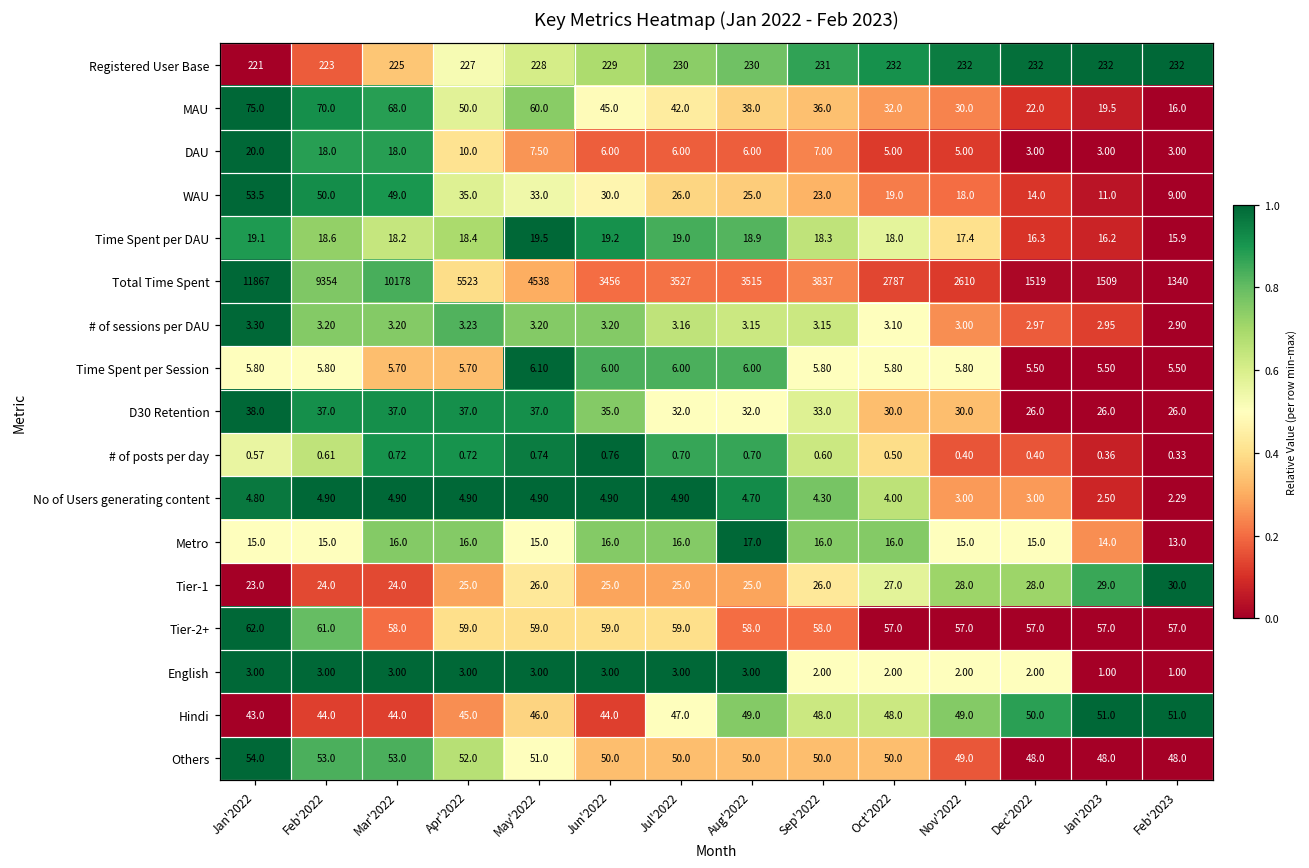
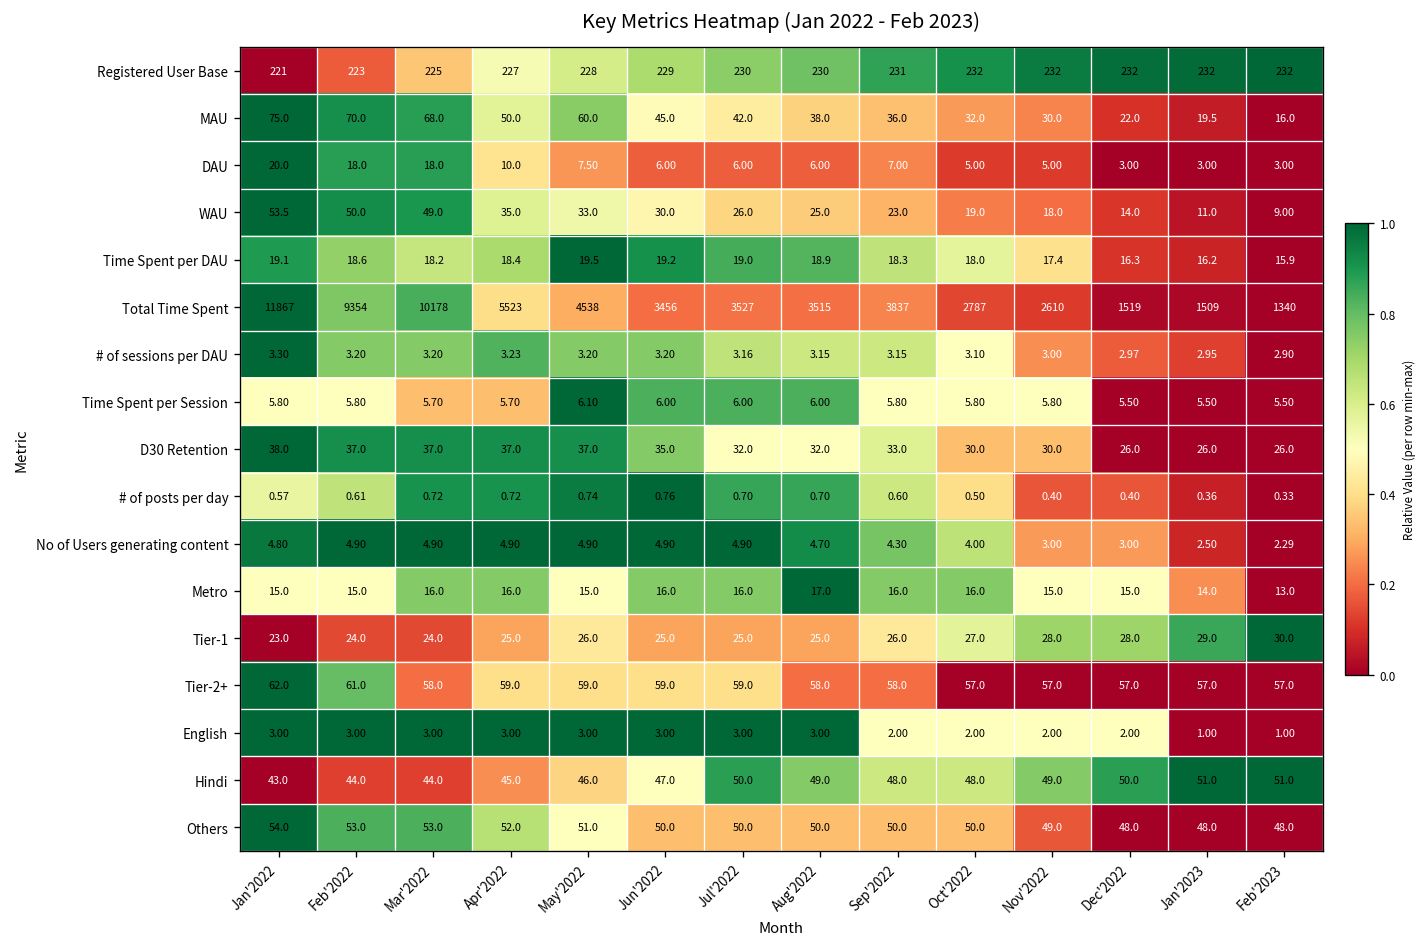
  {
    "Hindi": {
      "Jan'2022": 43.0,
      "Feb'2022": 44.0,
      "Mar'2022": 44.0,
      "Apr'2022": 45.0,
      "May'2022": 46.0,
-     "Jun'2022": 44.0,
-     "Jul'2022": 47.0,
+     "Jun'2022": 47.0,
+     "Jul'2022": 50.0,
      "Aug'2022": 49.0,
      "Sep'2022": 48.0,
      "Oct'2022": 48.0,
      "Nov'2022": 49.0,
      "Dec'2022": 50.0,
      "Jan'2023": 51.0,
      "Feb'2023": 51.0
    }
  }
